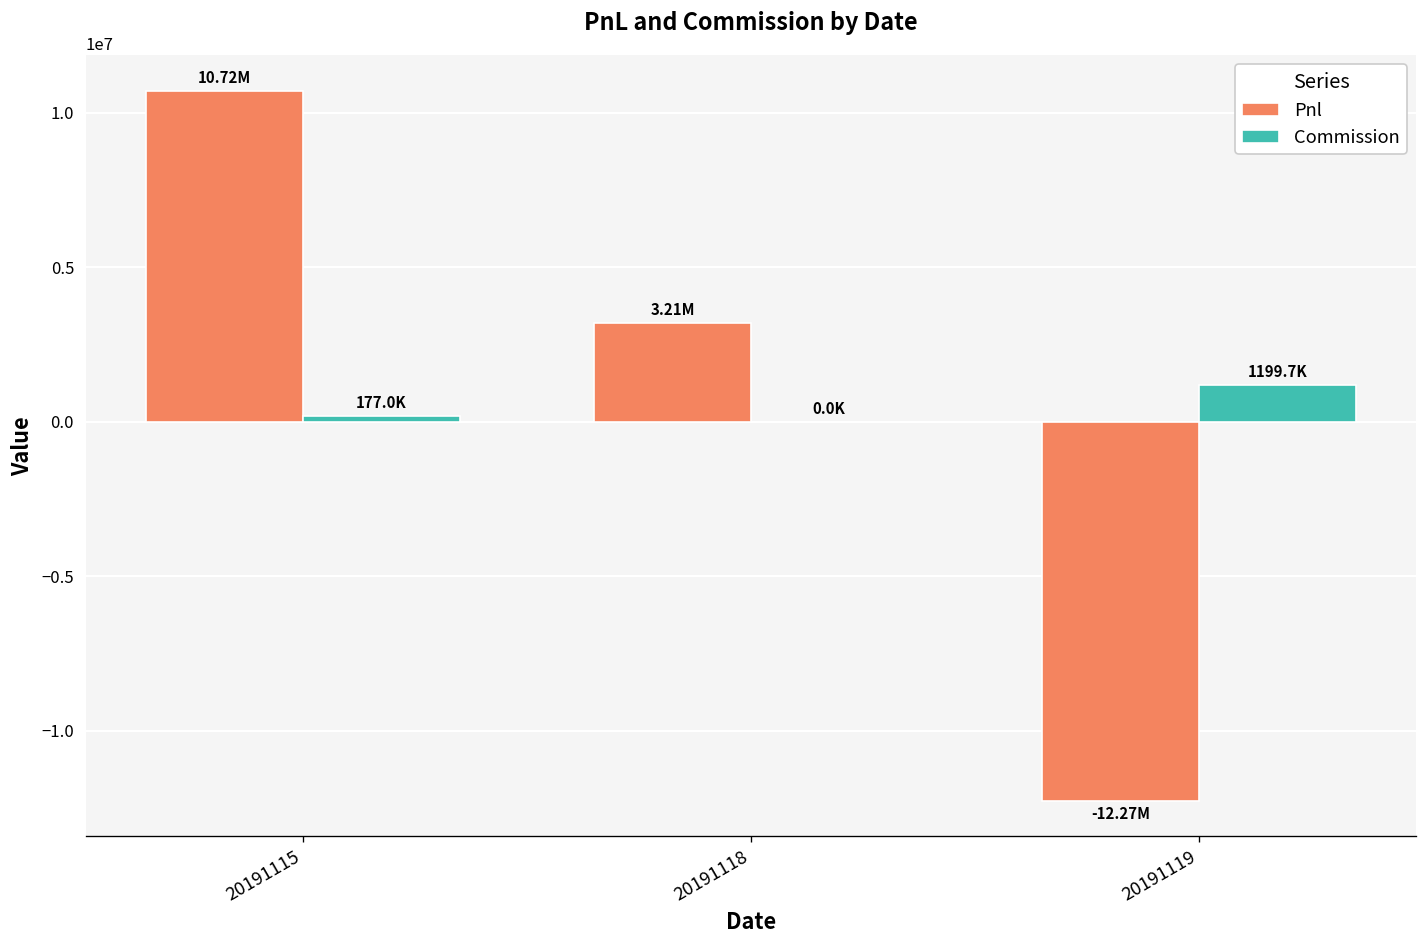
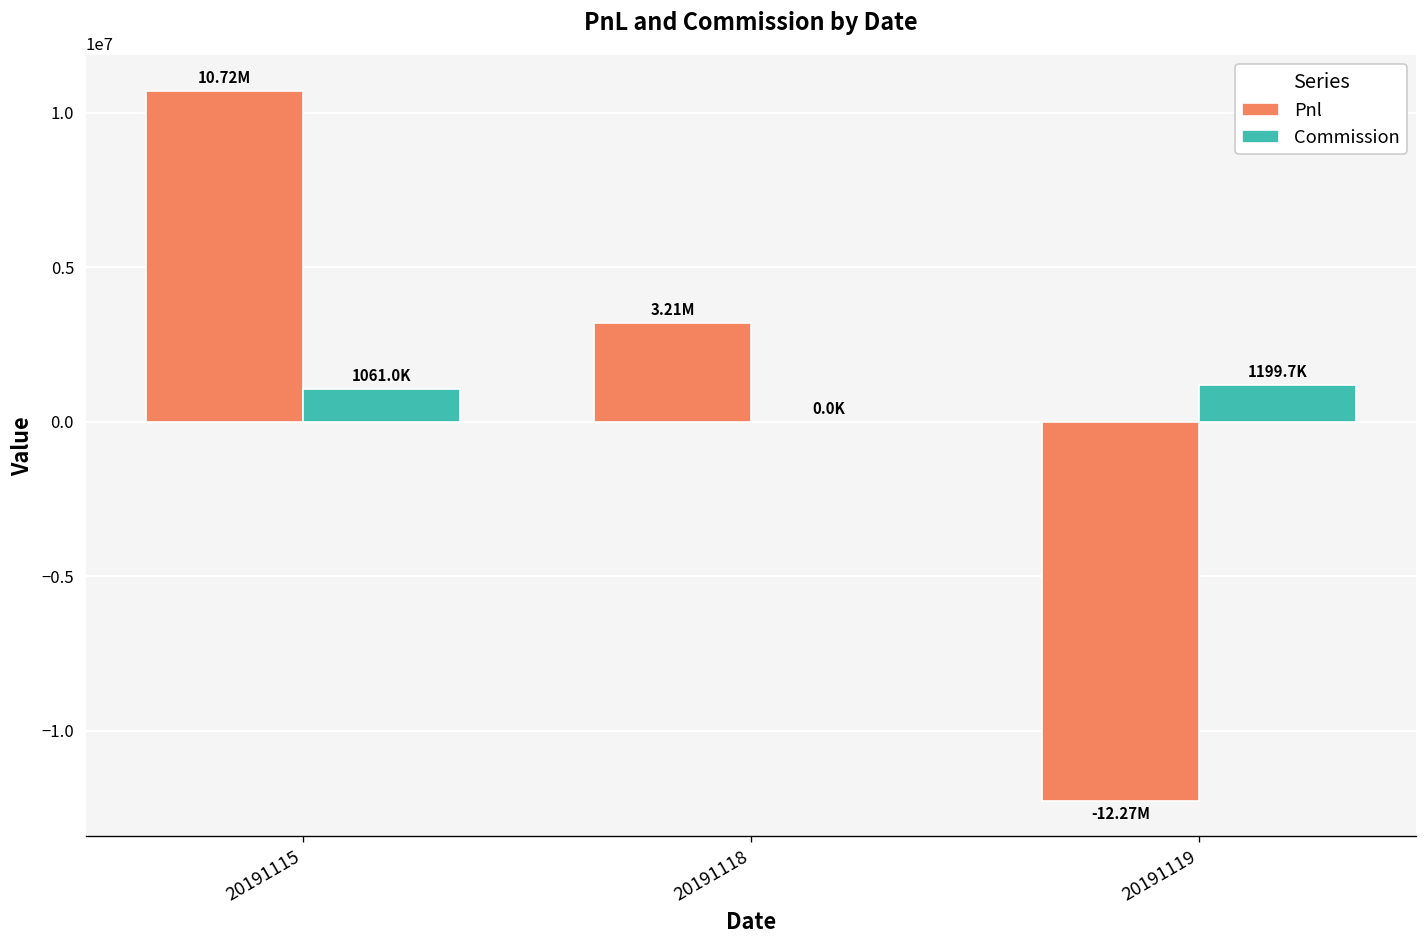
  {
    "Pnl": {
      "20191115": "10.72M",
      "20191118": "3.21M",
      "20191119": "-12.27M"
    },
    "Commission": {
-     "20191115": "177.0K",
+     "20191115": "1061.0K",
      "20191118": "0.0K",
      "20191119": "1199.7K"
    }
  }
